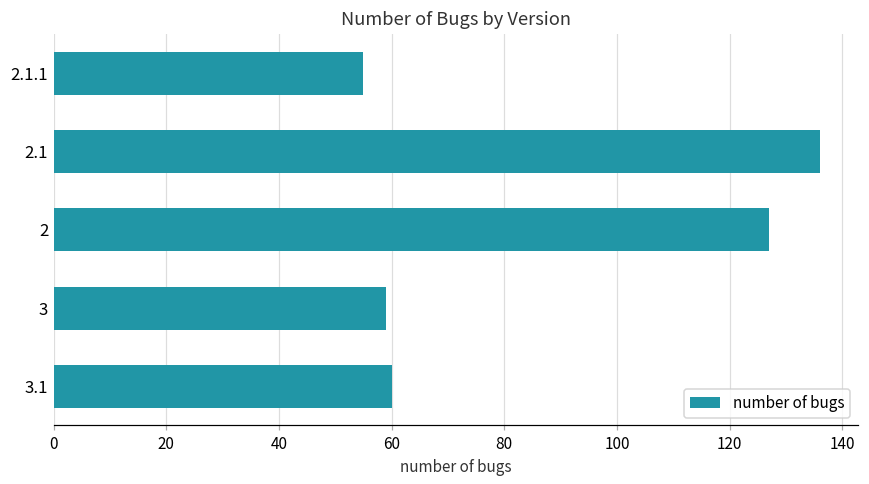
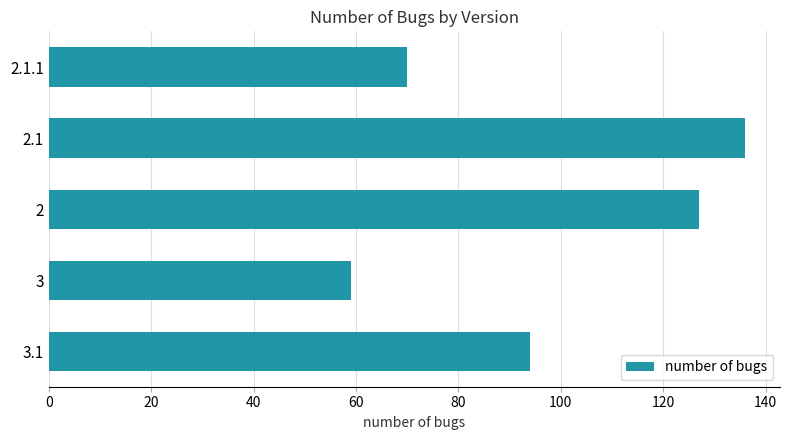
  {
-   "2.1.1": 55,
+   "2.1.1": 70,
    "2.1": 136,
    "2": 127,
    "3": 59,
-   "3.1": 60
+   "3.1": 94
  }
